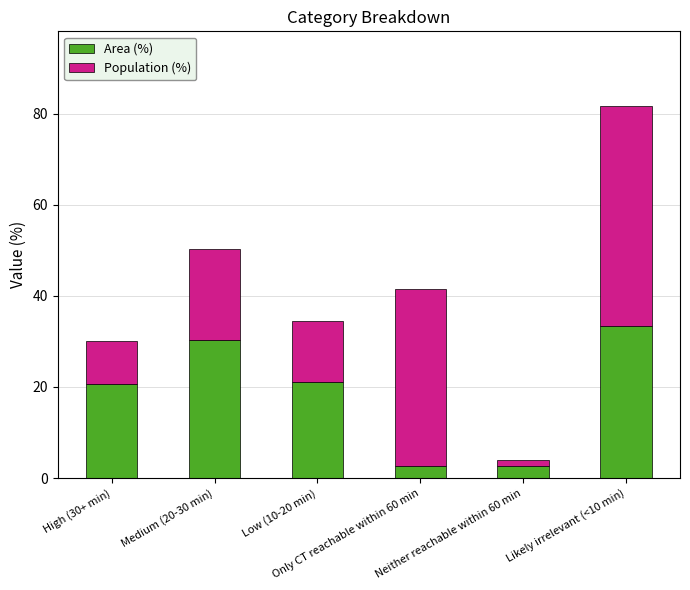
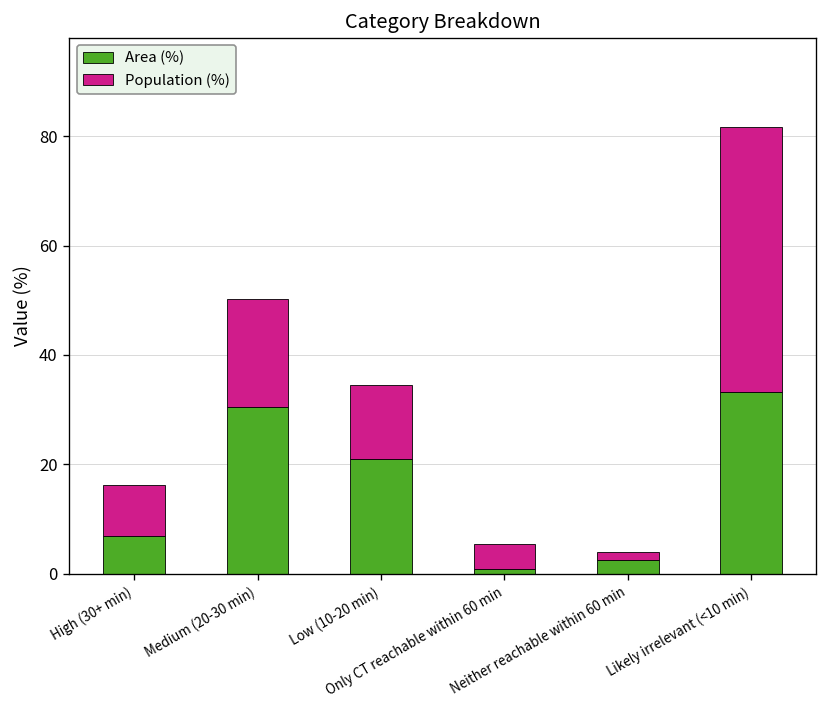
  {
    "Area (%)": {
-     "High (30+ min)": 21,
+     "High (30+ min)": 7,
      "Medium (20-30 min)": 30,
      "Low (10-20 min)": 21,
-     "Only CT reachable within 60 min": 3,
+     "Only CT reachable within 60 min": 1,
      "Neither reachable within 60 min": 3,
      "Likely irrelevant (<10 min)": 33
    },
    "Population (%)": {
      "High (30+ min)": 9,
      "Medium (20-30 min)": 20,
      "Low (10-20 min)": 14,
-     "Only CT reachable within 60 min": 39,
+     "Only CT reachable within 60 min": 5,
      "Neither reachable within 60 min": 1,
      "Likely irrelevant (<10 min)": 48
    }
  }
